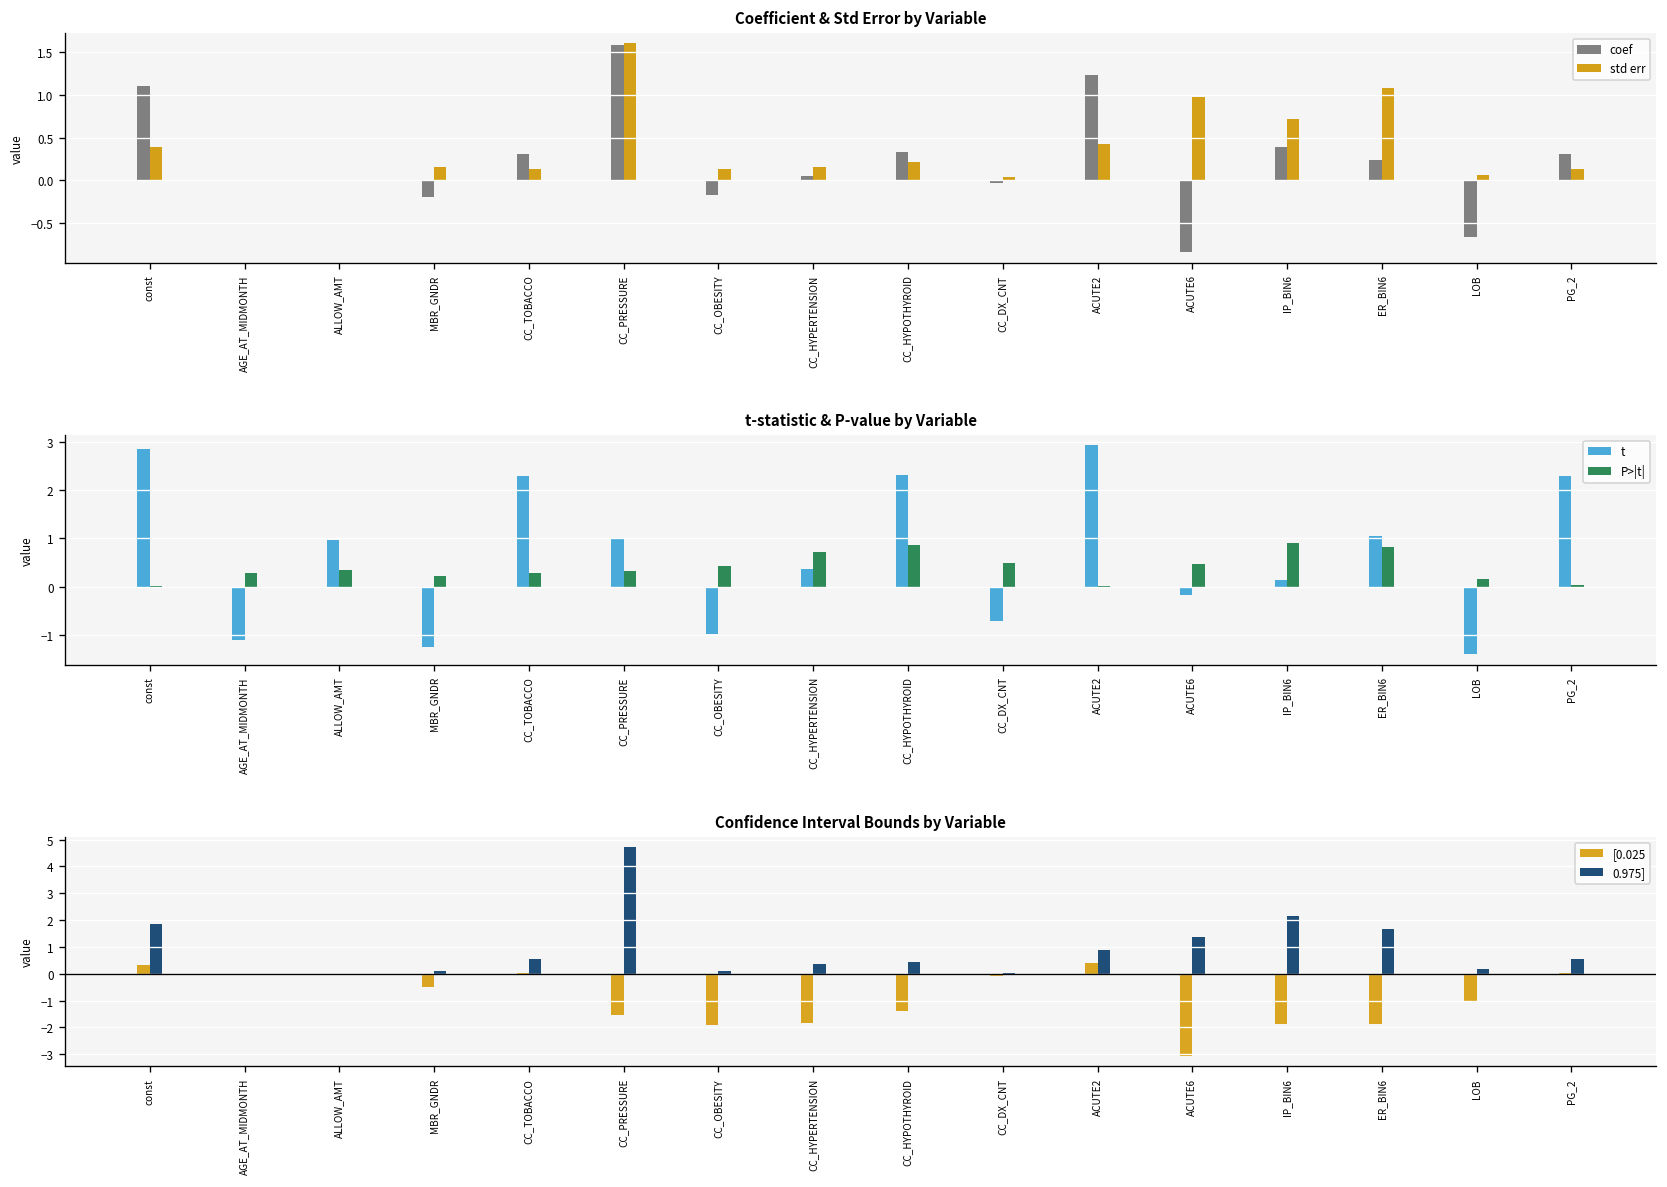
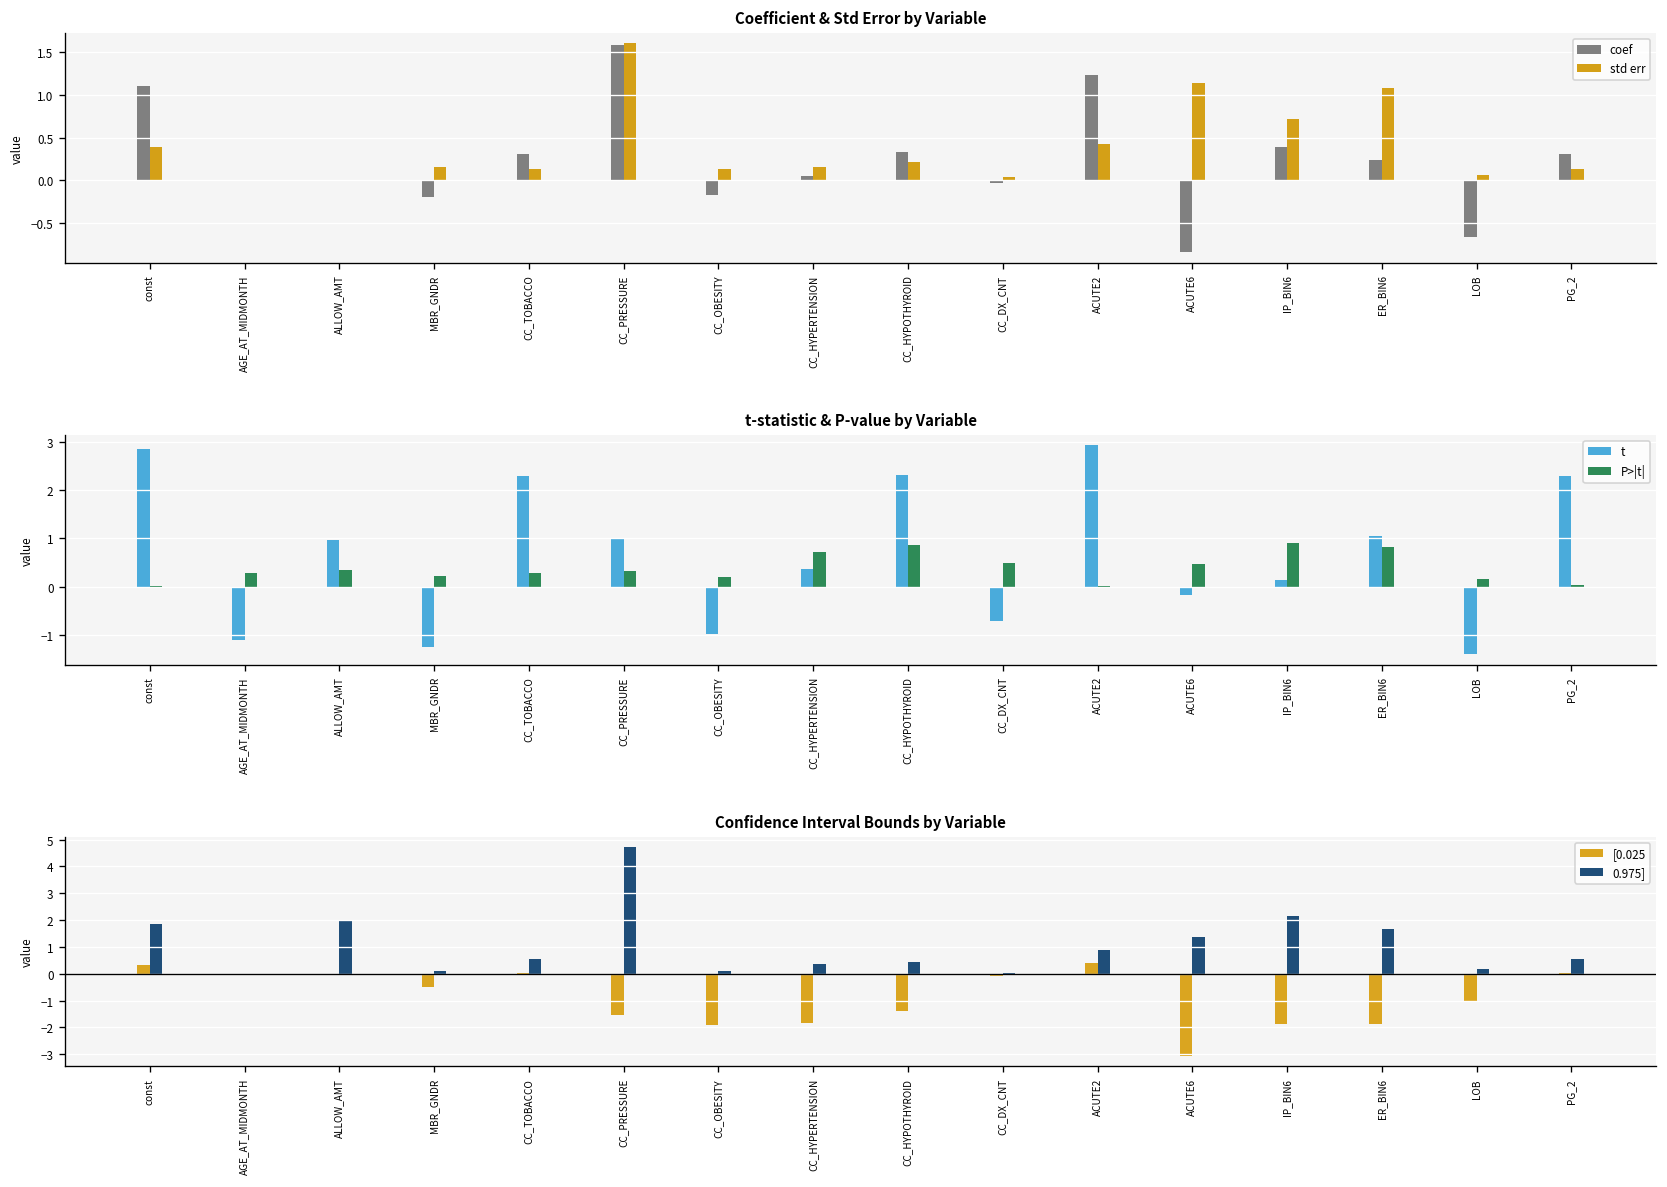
  {
    "Coefficient & Std Error by Variable": {
      "coef": {
        "const": 1.1,
        "MBR_GNDR": -0.2,
        "CC_TOBACCO": 0.3,
        "CC_PRESSURE": 1.6,
        "CC_OBESITY": -0.2,
        "CC_HYPERTENSION": 0.1,
        "CC_HYPOTHYROID": 0.3,
        "ACUTE2": 1.2,
        "ACUTE6": -0.8,
        "IP_BIN6": 0.4,
        "ER_BIN6": 0.2,
        "LOB": -0.7,
        "PG_2": 0.3
      },
      "std err": {
        "const": 0.4,
        "MBR_GNDR": 0.2,
        "CC_TOBACCO": 0.1,
        "CC_PRESSURE": 1.6,
        "CC_OBESITY": 0.1,
        "CC_HYPERTENSION": 0.2,
        "CC_HYPOTHYROID": 0.2,
        "CC_DX_CNT": 0.0,
        "ACUTE2": 0.4,
-       "ACUTE6": 1.0,
+       "ACUTE6": 1.1,
        "IP_BIN6": 0.7,
        "ER_BIN6": 1.1,
        "LOB": 0.1,
        "PG_2": 0.1
      }
    },
    "t-statistic & P-value by Variable": {
      "t": {
        "const": 2.9,
        "AGE_AT_MIDMONTH": -1.1,
        "ALLOW_AMT": 1.0,
        "MBR_GNDR": -1.2,
        "CC_TOBACCO": 2.3,
        "CC_PRESSURE": 1.0,
        "CC_OBESITY": -1.0,
        "CC_HYPERTENSION": 0.4,
        "CC_HYPOTHYROID": 2.3,
        "CC_DX_CNT": -0.7,
        "ACUTE2": 2.9,
        "ACUTE6": -0.2,
        "IP_BIN6": 0.1,
        "ER_BIN6": 1.0,
        "LOB": -1.4,
        "PG_2": 2.3
      },
      "P>|t|": {
        "AGE_AT_MIDMONTH": 0.3,
        "ALLOW_AMT": 0.3,
        "MBR_GNDR": 0.2,
        "CC_TOBACCO": 0.3,
        "CC_PRESSURE": 0.3,
-       "CC_OBESITY": 0.4,
+       "CC_OBESITY": 0.2,
        "CC_HYPERTENSION": 0.7,
        "CC_HYPOTHYROID": 0.8,
        "CC_DX_CNT": 0.5,
        "ACUTE6": 0.5,
        "IP_BIN6": 0.9,
        "ER_BIN6": 0.8,
        "LOB": 0.2
      }
    },
    "Confidence Interval Bounds by Variable": {
      "[0.025": {
        "const": 0.3,
        "MBR_GNDR": -0.5,
        "CC_PRESSURE": -1.6,
        "CC_OBESITY": -2,
        "CC_HYPERTENSION": -1.8,
        "CC_HYPOTHYROID": -1.4,
        "ACUTE2": 0.4,
        "ACUTE6": -3,
        "IP_BIN6": -1.9,
        "ER_BIN6": -1.9,
        "LOB": -1
      },
      "0.975]": {
        "const": 1.9,
-       "ALLOW_AMT": 0,
+       "ALLOW_AMT": 2,
        "CC_TOBACCO": 0.6,
        "CC_PRESSURE": 4.7,
        "CC_HYPERTENSION": 0.4,
        "CC_HYPOTHYROID": 0.5,
        "ACUTE2": 1,
        "ACUTE6": 1.4,
        "IP_BIN6": 2.2,
        "ER_BIN6": 1.7,
        "LOB": 0.2,
        "PG_2": 0.6
      }
    }
  }
